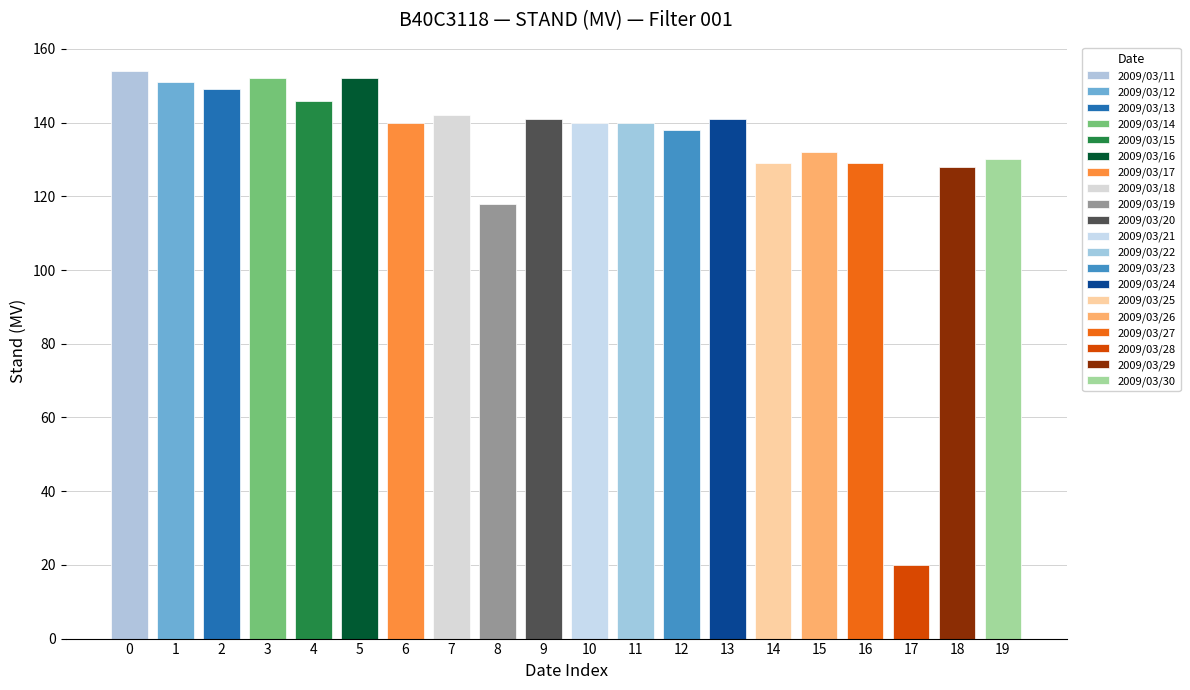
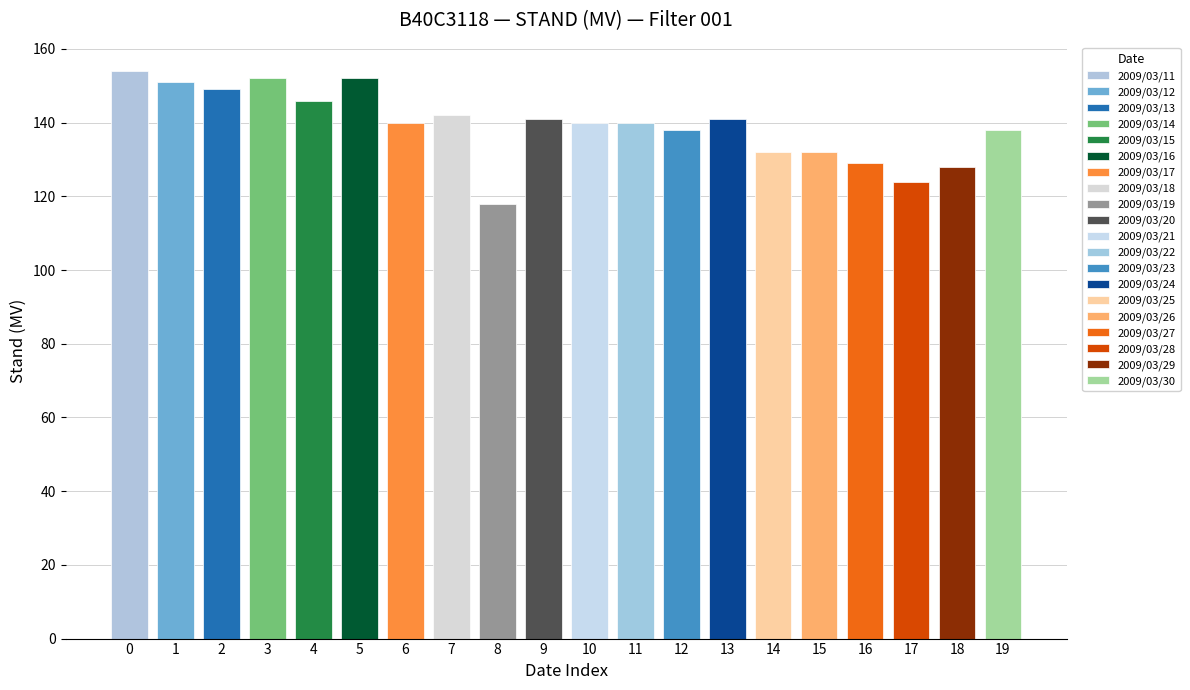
  {
    "0": 154,
    "1": 151,
    "2": 149,
    "3": 152,
    "4": 146,
    "5": 152,
    "6": 140,
    "7": 142,
    "8": 118,
    "9": 141,
    "10": 140,
    "11": 140,
    "12": 138,
    "13": 141,
-   "14": 129,
+   "14": 132,
    "15": 132,
    "16": 129,
-   "17": 20,
+   "17": 124,
    "18": 128,
-   "19": 130
+   "19": 138
  }
